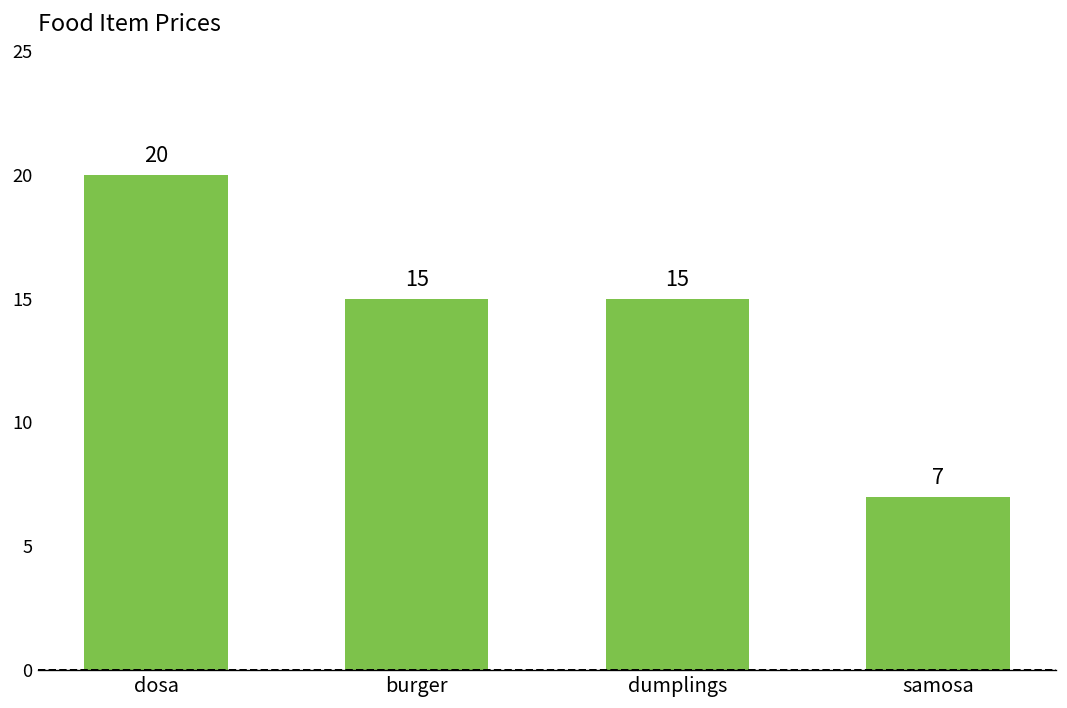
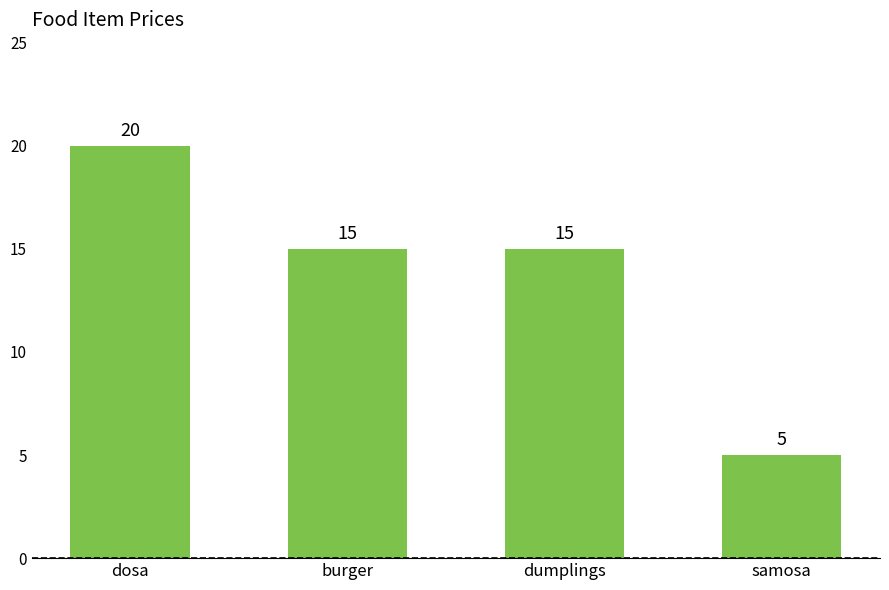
  {
    "dosa": 20,
    "burger": 15,
    "dumplings": 15,
-   "samosa": 7
+   "samosa": 5
  }
